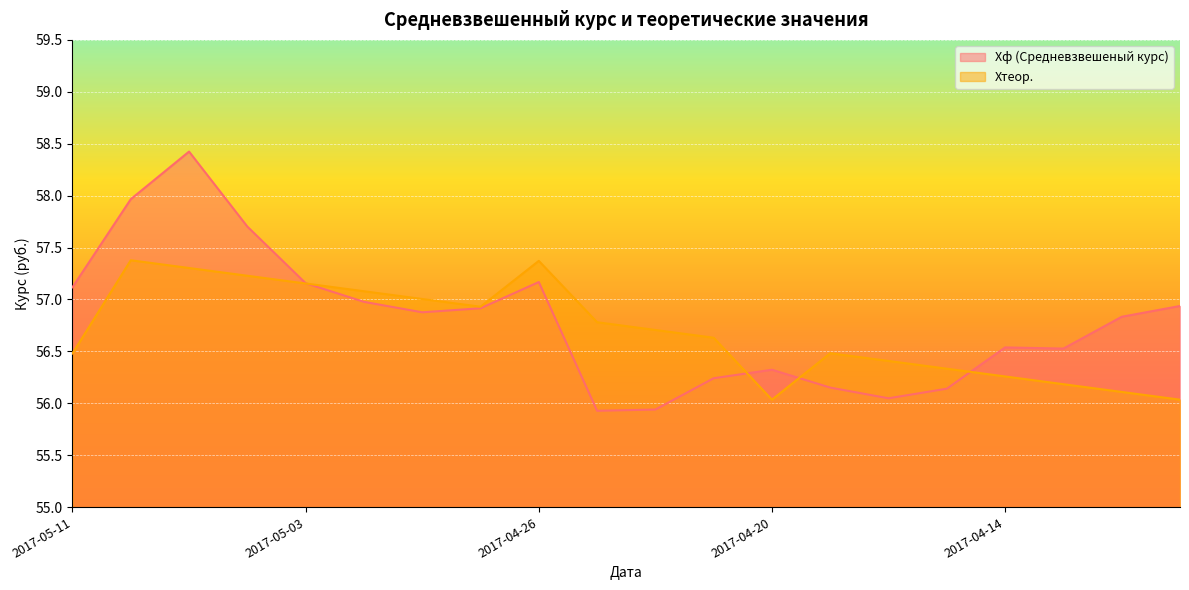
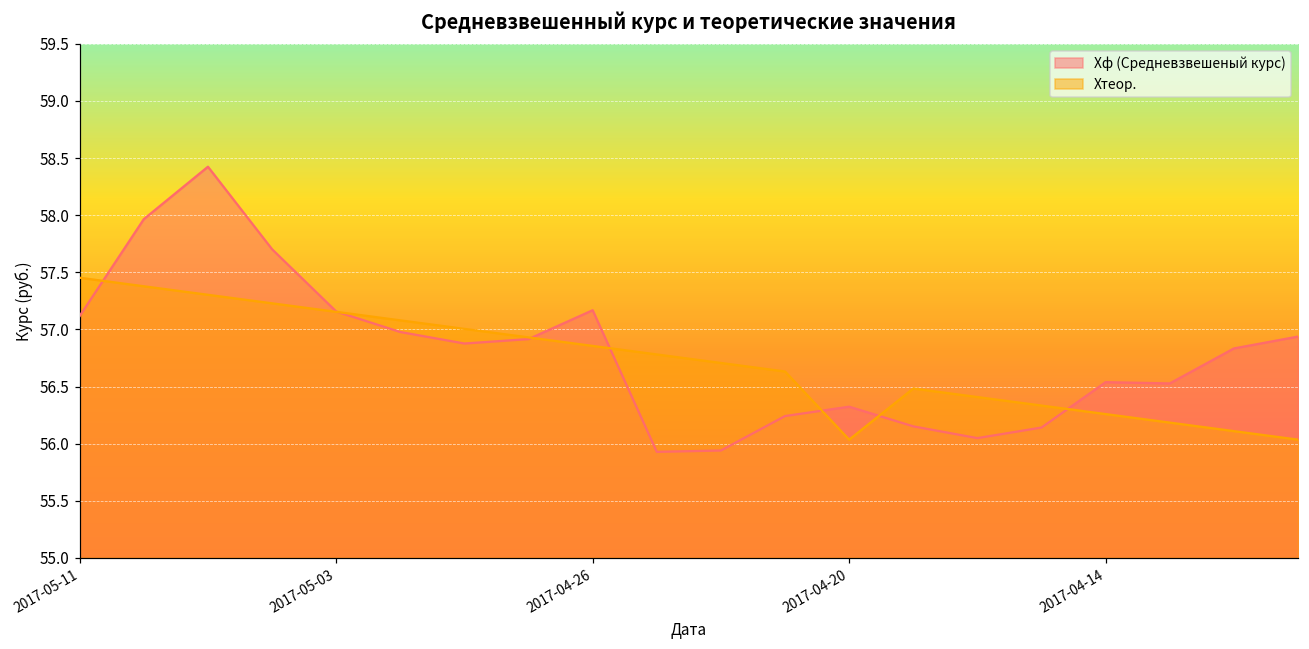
  {
    "Xф (Средневзвешеный курс)": {
      "2017-05-11": 57.12,
      "2017-04-26": 57.17,
      "2017-04-20": 56.32,
      "2017-04-14": 56.54
    },
    "Xтеор.": {
-     "2017-05-11": 56.48,
-     "2017-04-26": 57.37,
+     "2017-05-11": 57.45,
+     "2017-04-26": 56.86,
      "2017-04-20": 56.03,
      "2017-04-14": 56.26
    }
  }
